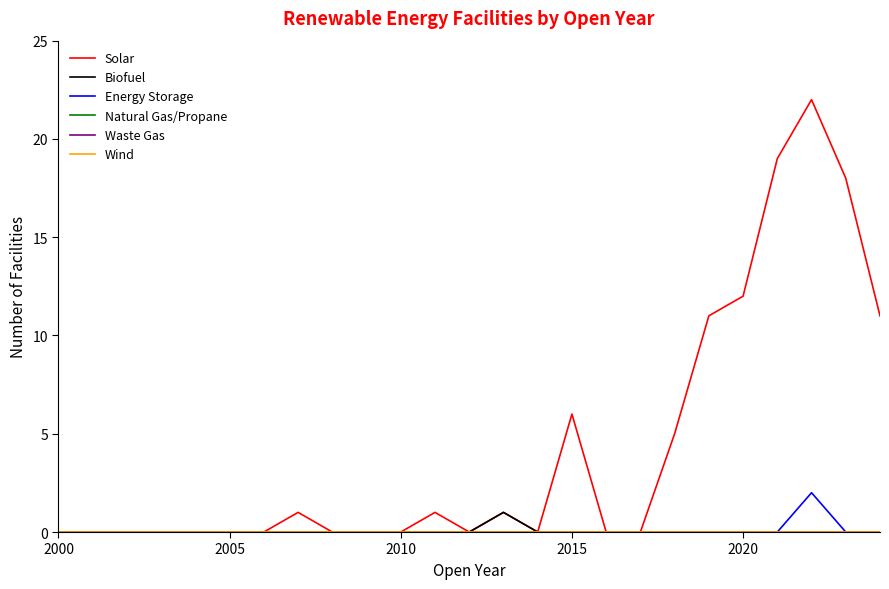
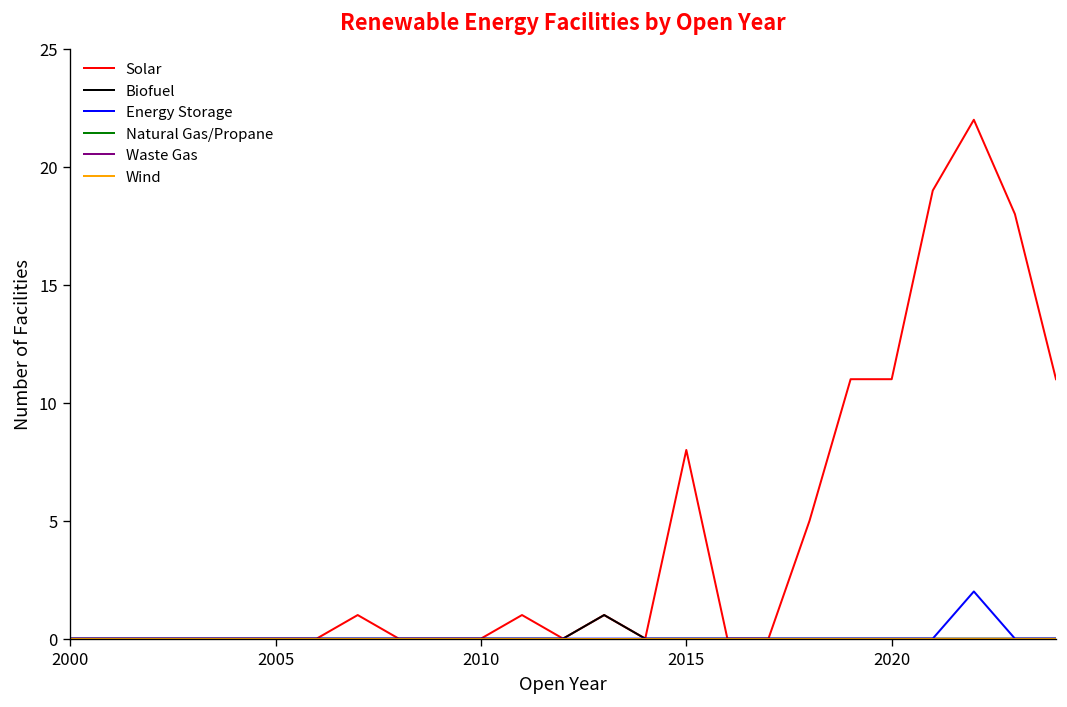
  {
    "Solar": {
-     "2015": 6,
-     "2020": 12
+     "2015": 8,
+     "2020": 11
    }
  }
